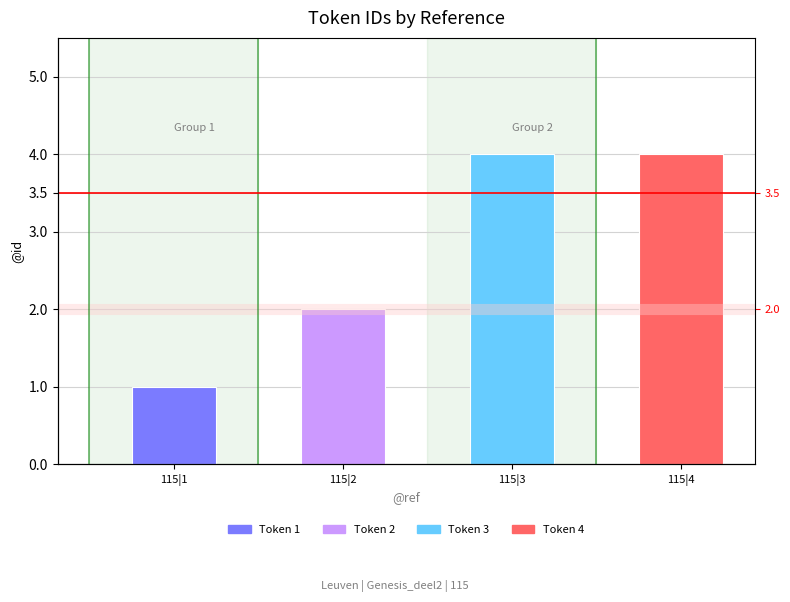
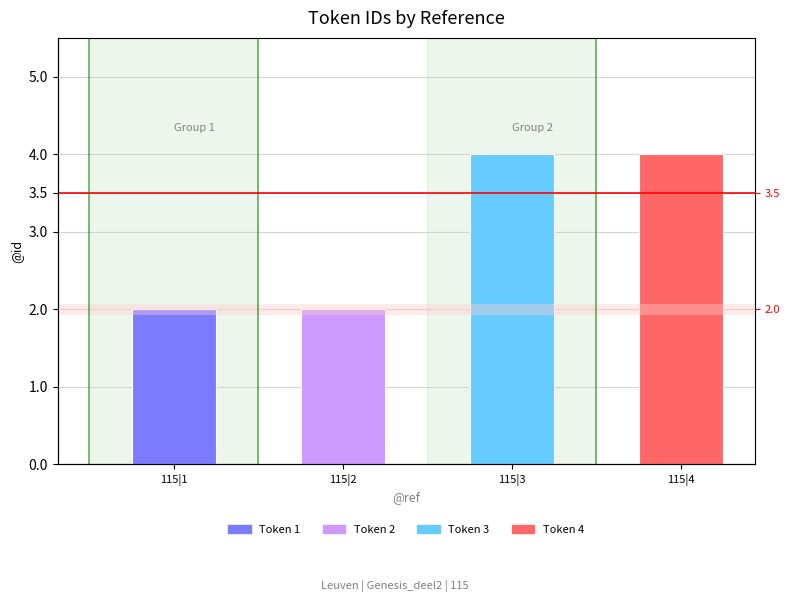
  {
-   "115|1": 1,
+   "115|1": 2,
    "115|2": 2,
    "115|4": 4
  }
